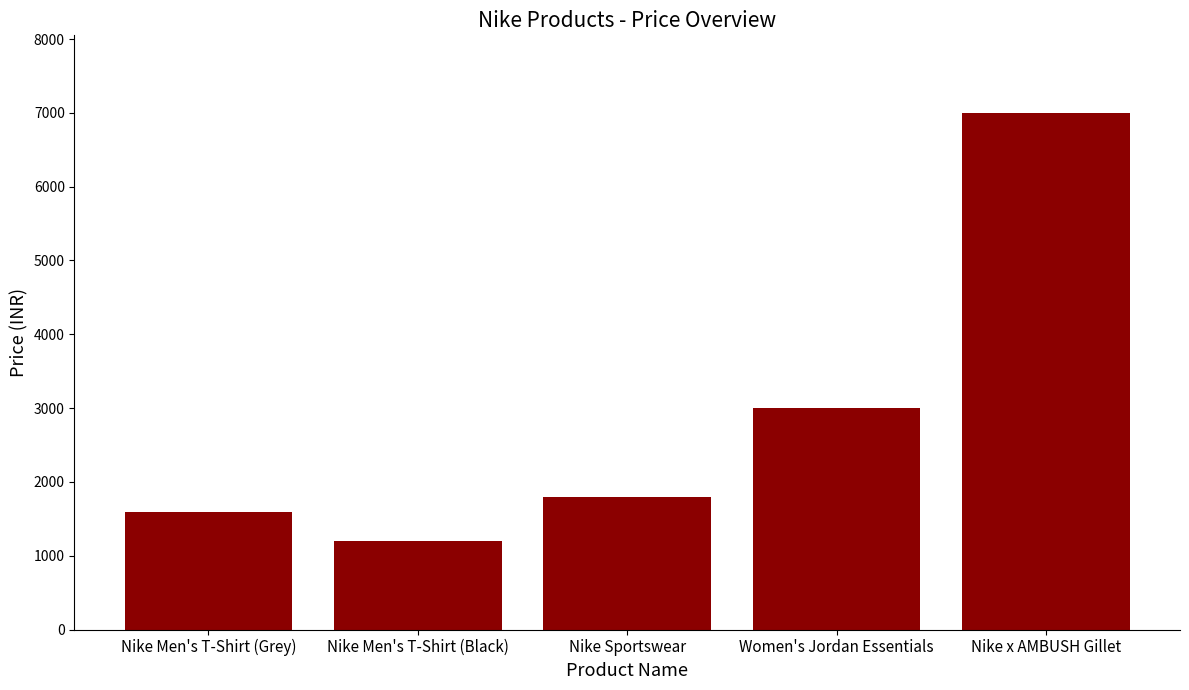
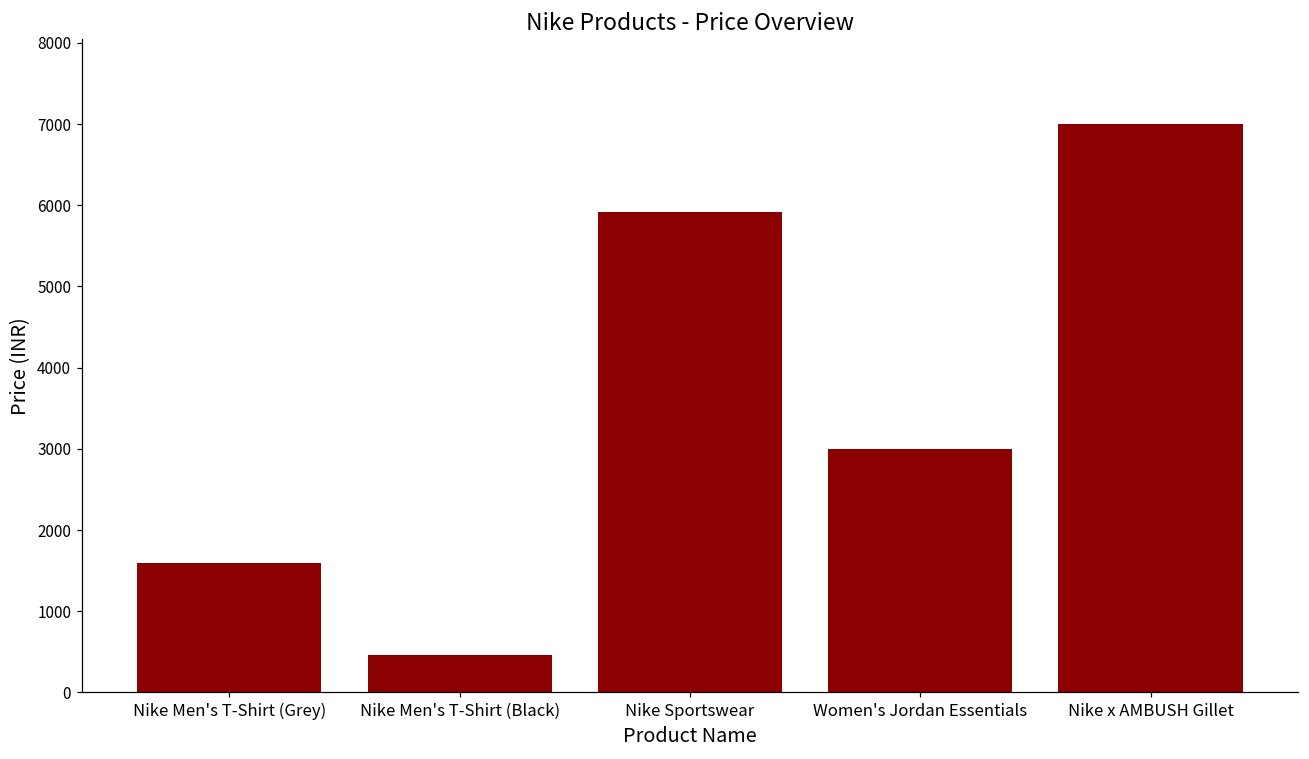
  {
    "Nike Men's T-Shirt (Grey)": 1600,
-   "Nike Men's T-Shirt (Black)": 1200,
-   "Nike Sportswear": 1800,
+   "Nike Men's T-Shirt (Black)": 500,
+   "Nike Sportswear": 5900,
    "Women's Jordan Essentials": 3000,
    "Nike x AMBUSH Gillet": 7000
  }
